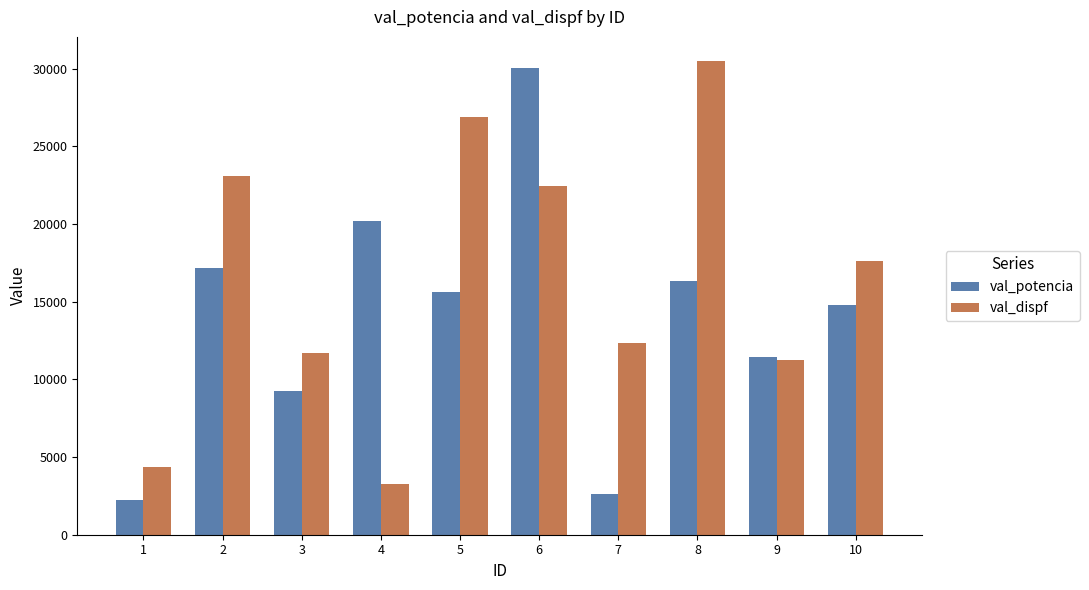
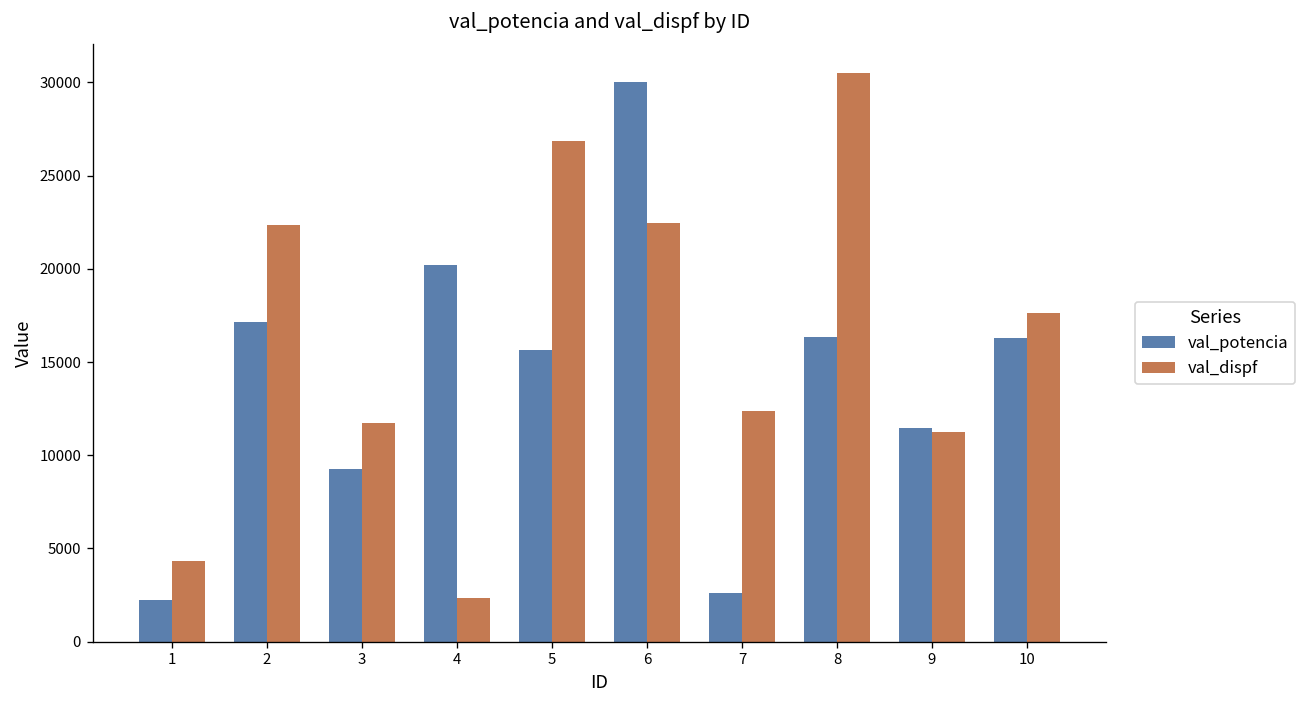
  {
    "val_potencia": {
      "1": 2200,
      "2": 17200,
      "3": 9200,
      "4": 20200,
      "5": 15600,
      "6": 30000,
      "7": 2600,
      "8": 16400,
      "9": 11400,
-     "10": 14800
+     "10": 16300
    },
    "val_dispf": {
      "1": 4300,
-     "2": 23100,
+     "2": 22400,
      "3": 11700,
-     "4": 3200,
+     "4": 2400,
      "5": 26900,
      "6": 22500,
      "7": 12400,
      "8": 30500,
      "9": 11300,
      "10": 17600
    }
  }
